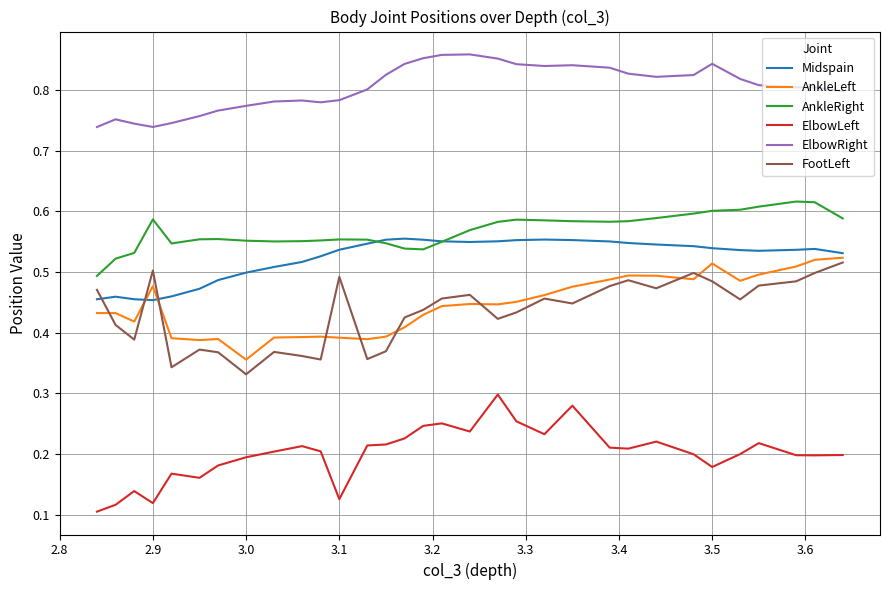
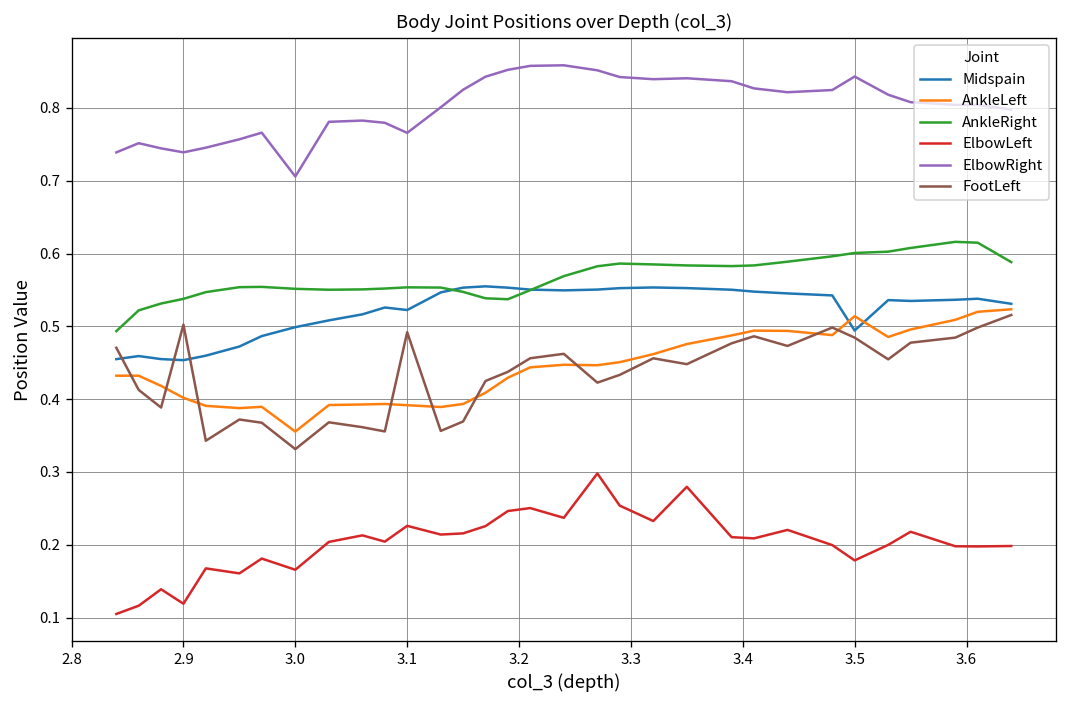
  {
    "Midspain": {
      "2.9": 0.45,
      "3.0": 0.50,
-     "3.1": 0.54,
-     "3.5": 0.54
+     "3.1": 0.52,
+     "3.5": 0.49
    },
    "AnkleLeft": {
-     "2.9": 0.48,
+     "2.9": 0.40,
      "3.0": 0.36,
      "3.1": 0.39,
      "3.5": 0.51
    },
    "AnkleRight": {
-     "2.9": 0.59,
+     "2.9": 0.54,
      "3.0": 0.55,
      "3.1": 0.55,
      "3.5": 0.60
    },
    "ElbowLeft": {
      "2.9": 0.12,
-     "3.0": 0.19,
-     "3.1": 0.13,
+     "3.0": 0.17,
+     "3.1": 0.23,
      "3.5": 0.18
    },
    "ElbowRight": {
      "2.9": 0.74,
-     "3.0": 0.77,
-     "3.1": 0.78,
+     "3.0": 0.71,
+     "3.1": 0.77,
      "3.5": 0.84
    },
    "FootLeft": {
      "2.9": 0.50,
      "3.0": 0.33,
      "3.1": 0.49,
      "3.5": 0.48
    }
  }
